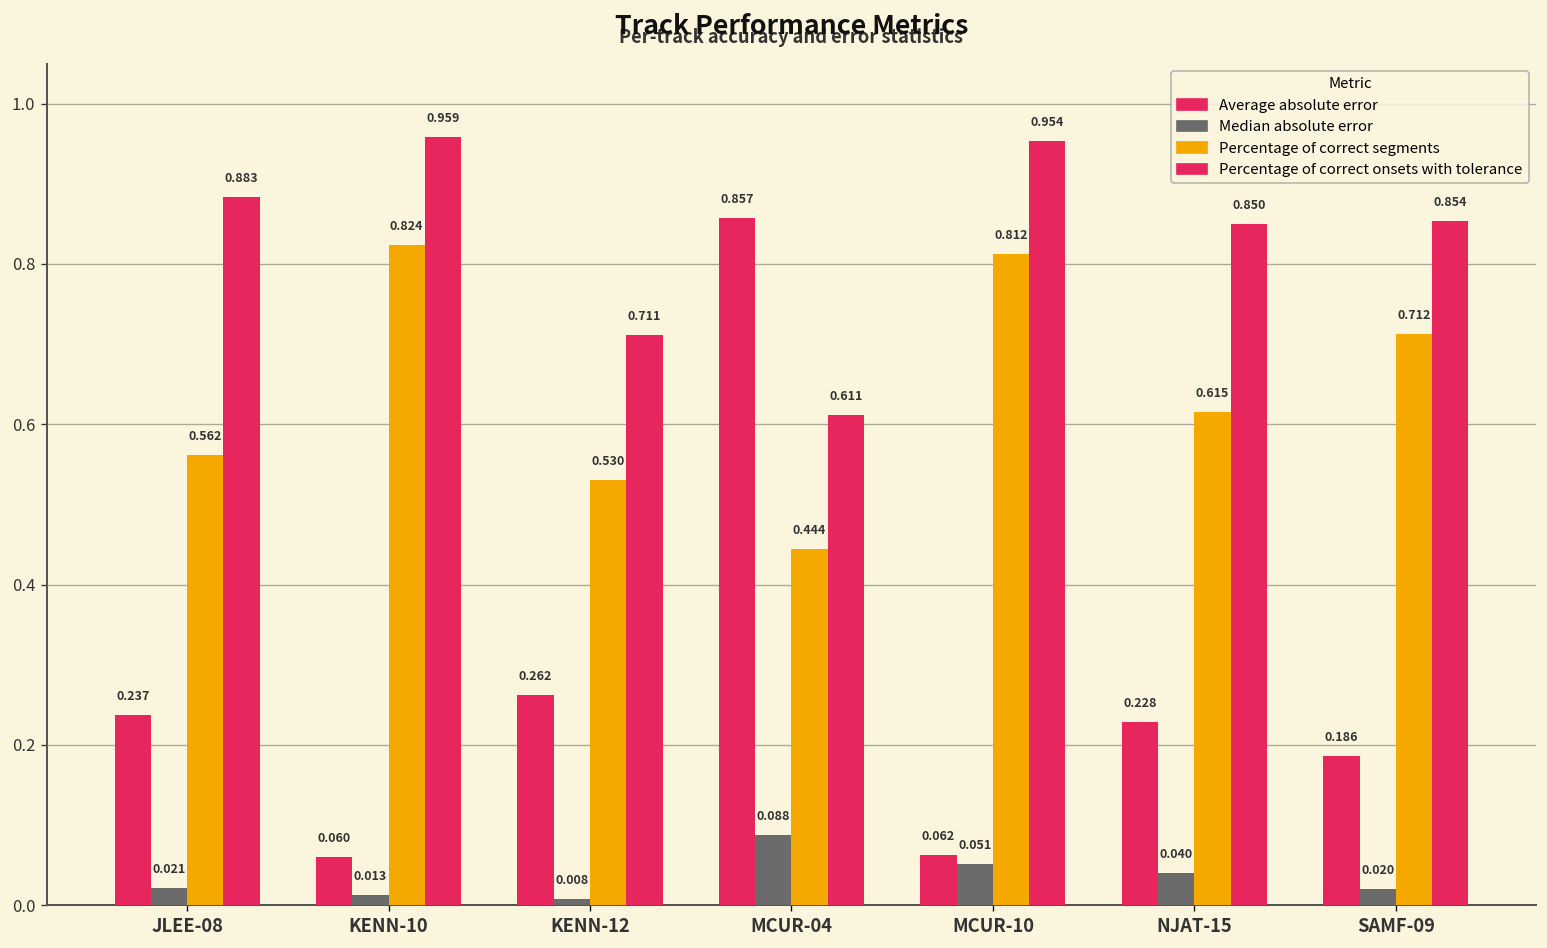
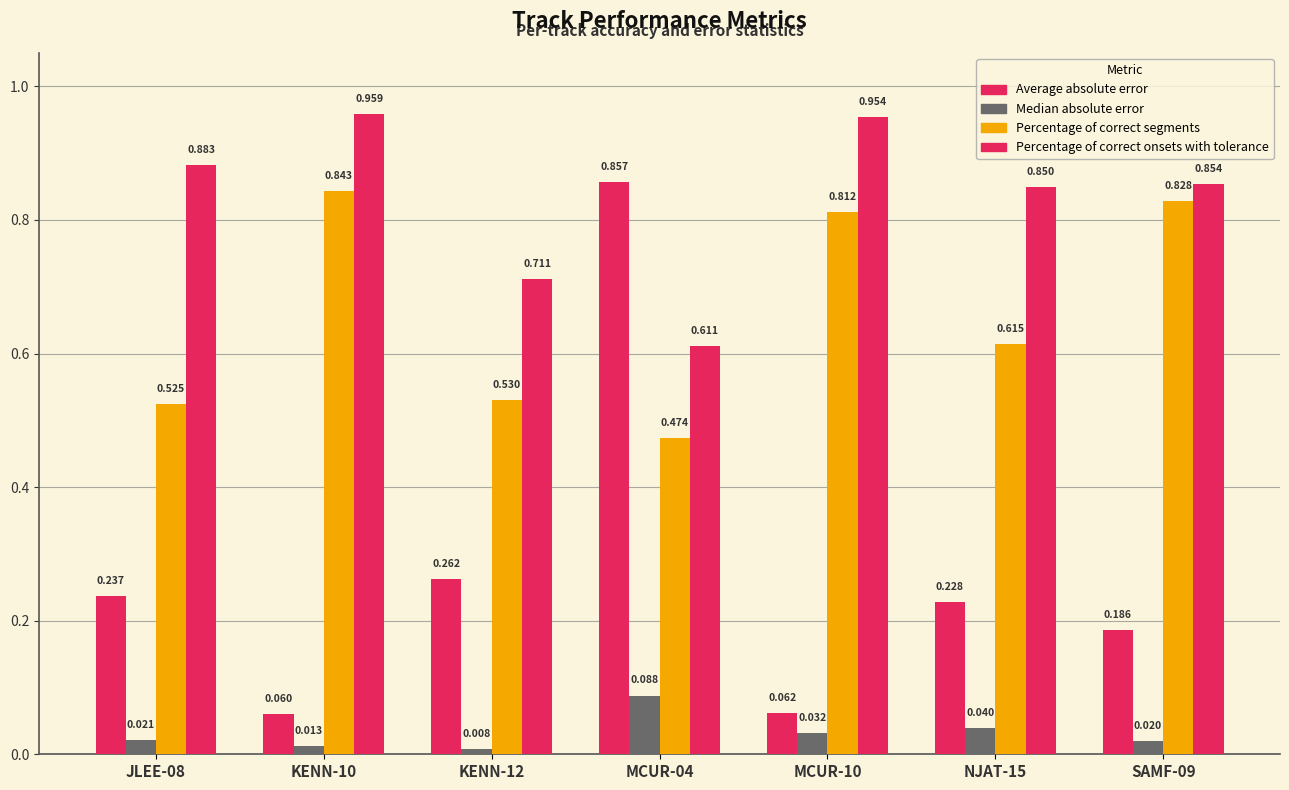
  {
    "Median absolute error": {
      "JLEE-08": 0.021,
      "KENN-10": 0.013,
      "KENN-12": 0.008,
      "MCUR-04": 0.088,
-     "MCUR-10": 0.051,
+     "MCUR-10": 0.032,
      "NJAT-15": 0.040,
      "SAMF-09": 0.020
    },
    "Percentage of correct segments": {
-     "JLEE-08": 0.562,
-     "KENN-10": 0.824,
+     "JLEE-08": 0.525,
+     "KENN-10": 0.843,
      "KENN-12": 0.530,
-     "MCUR-04": 0.444,
+     "MCUR-04": 0.474,
      "MCUR-10": 0.812,
      "NJAT-15": 0.615,
-     "SAMF-09": 0.712
+     "SAMF-09": 0.828
    }
  }
